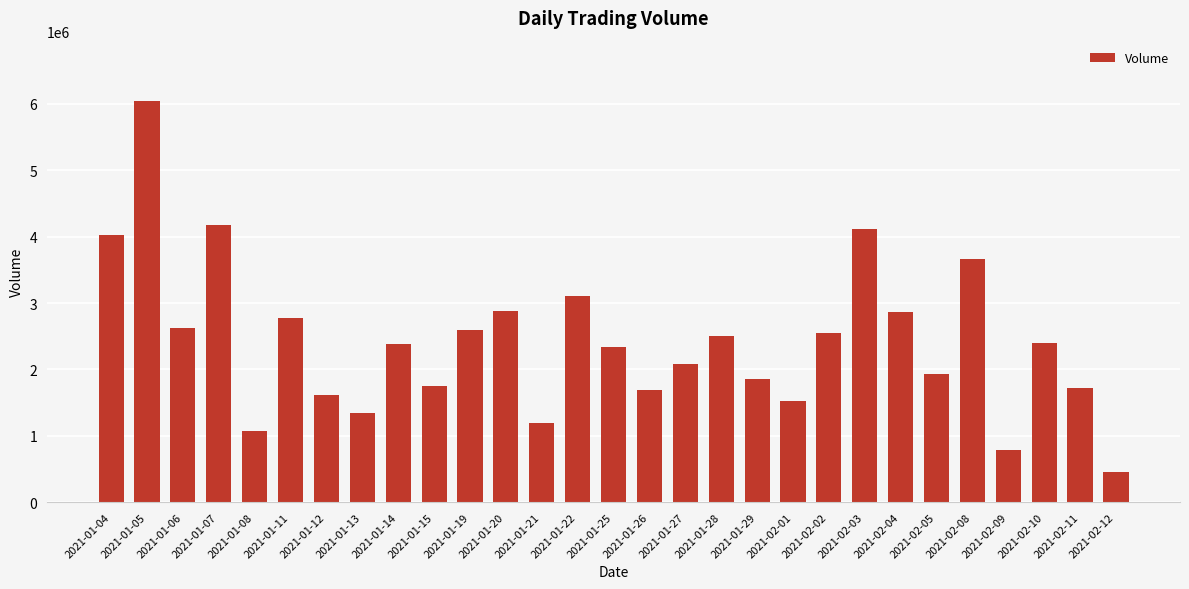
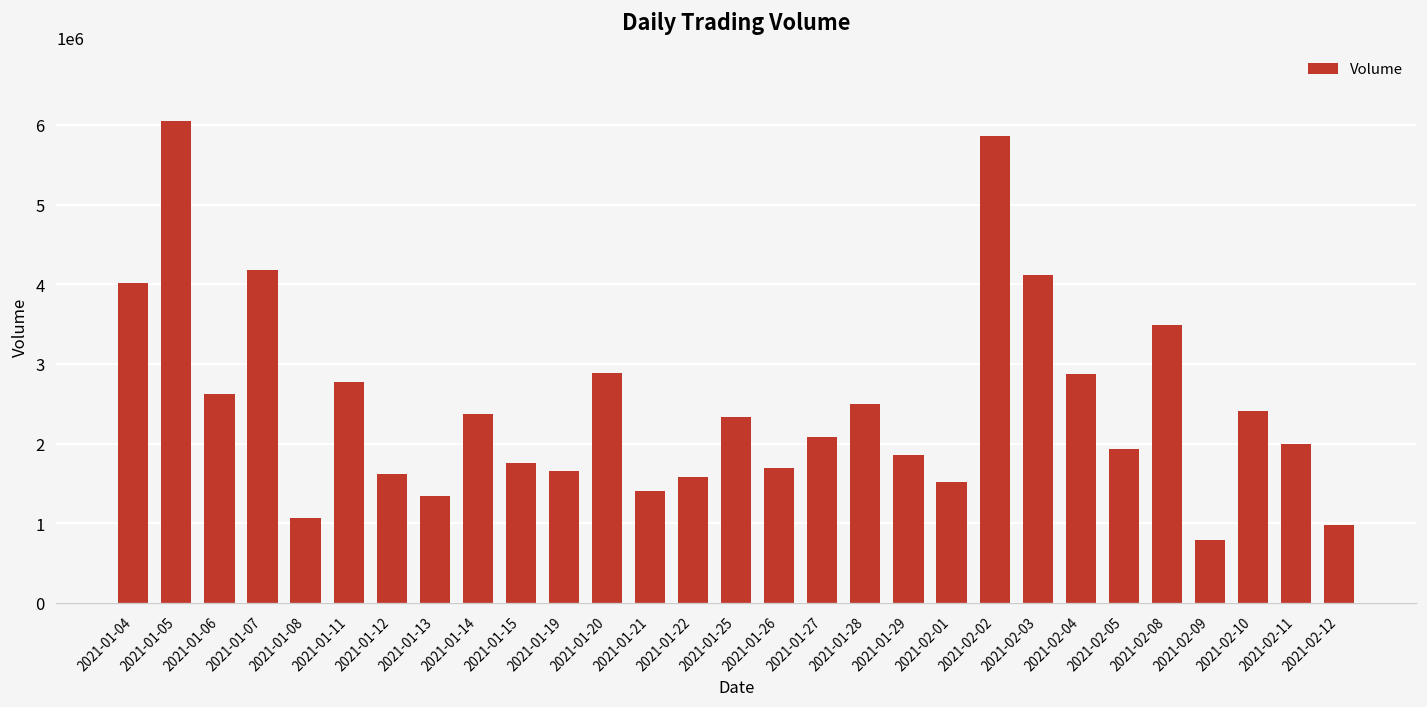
  {
    "2021-01-04": 4000000,
    "2021-01-05": 6000000,
    "2021-01-06": 2600000,
    "2021-01-07": 4200000,
    "2021-01-08": 1100000,
    "2021-01-11": 2800000,
    "2021-01-12": 1600000,
    "2021-01-13": 1300000,
    "2021-01-14": 2400000,
    "2021-01-15": 1800000,
-   "2021-01-19": 2600000,
+   "2021-01-19": 1700000,
    "2021-01-20": 2900000,
-   "2021-01-21": 1200000,
-   "2021-01-22": 3100000,
+   "2021-01-21": 1400000,
+   "2021-01-22": 1600000,
    "2021-01-25": 2300000,
    "2021-01-26": 1700000,
    "2021-01-27": 2100000,
    "2021-01-28": 2500000,
    "2021-01-29": 1900000,
    "2021-02-01": 1500000,
-   "2021-02-02": 2600000,
+   "2021-02-02": 5900000,
    "2021-02-03": 4100000,
    "2021-02-04": 2900000,
    "2021-02-05": 1900000,
-   "2021-02-08": 3700000,
+   "2021-02-08": 3500000,
    "2021-02-09": 800000,
    "2021-02-10": 2400000,
-   "2021-02-11": 1700000,
-   "2021-02-12": 500000
+   "2021-02-11": 2000000,
+   "2021-02-12": 1000000
  }
